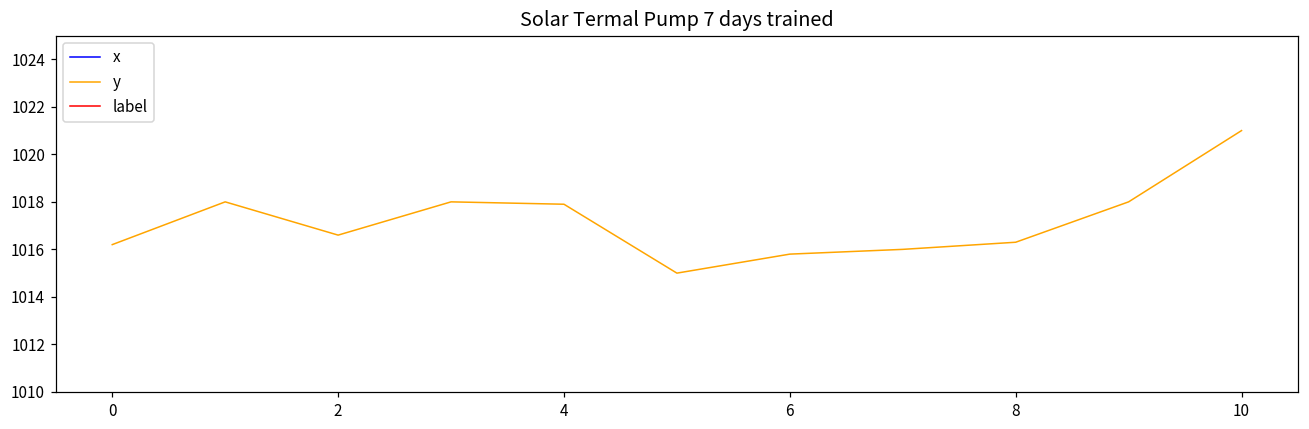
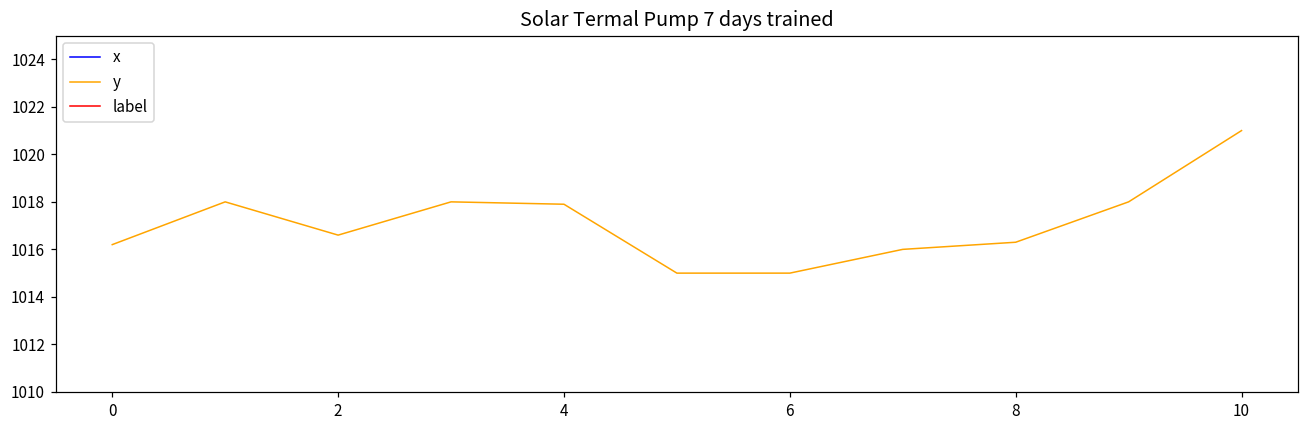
  {
    "y": {
      "0": 1016.2,
      "2": 1016.6,
      "4": 1017.9,
-     "6": 1015.8,
+     "6": 1015.0,
      "8": 1016.3,
      "10": 1021.0
    }
  }
